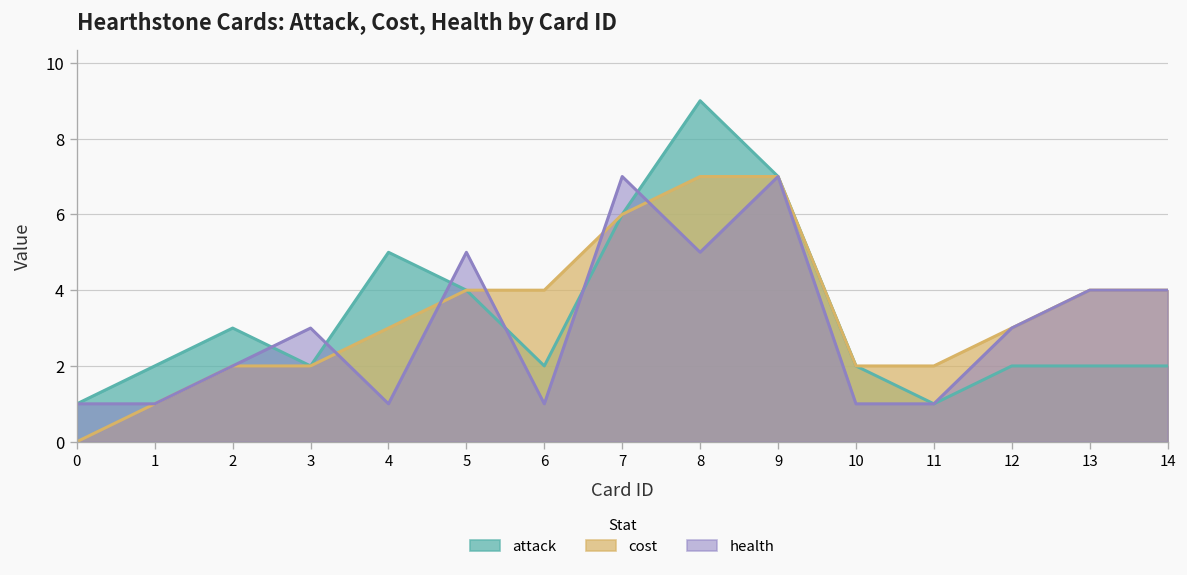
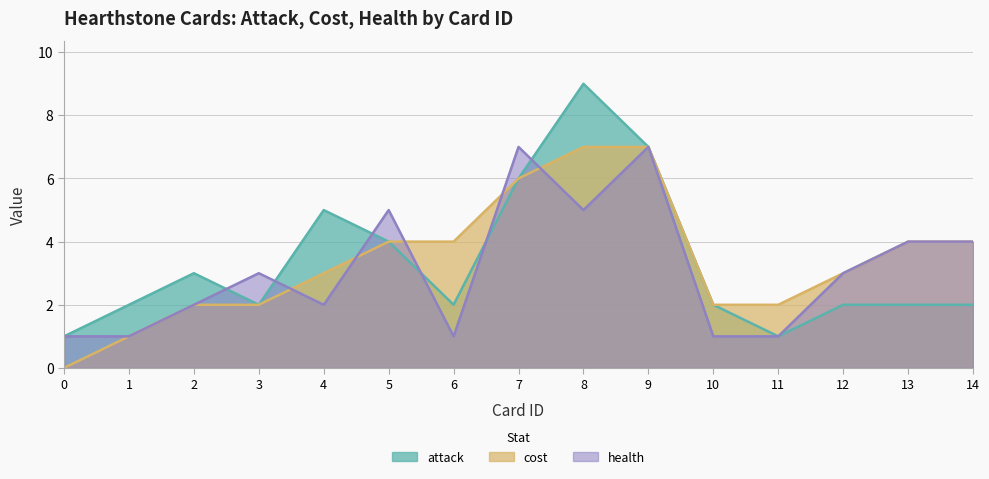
  {
    "attack": {
      "1": 2,
      "2": 3,
      "4": 5,
      "6": 2,
      "8": 9,
      "12": 2,
      "13": 2,
      "14": 2
    },
    "cost": {
      "0": 0,
      "4": 3,
      "6": 4,
      "8": 7,
      "11": 2
    },
    "health": {
      "3": 3,
-     "4": 1,
+     "4": 2,
      "5": 5,
      "6": 1,
      "7": 7,
      "8": 5,
      "10": 1
    }
  }
